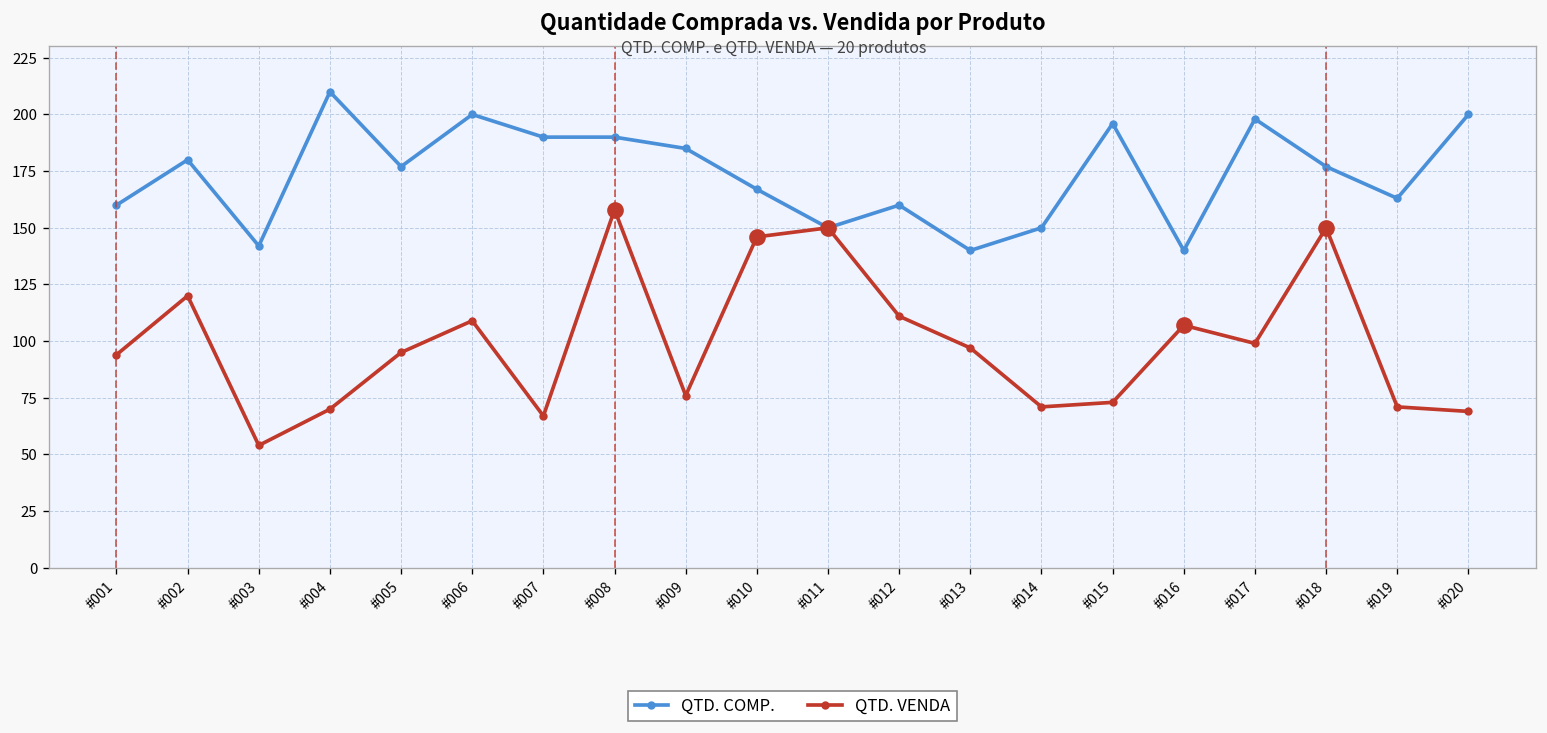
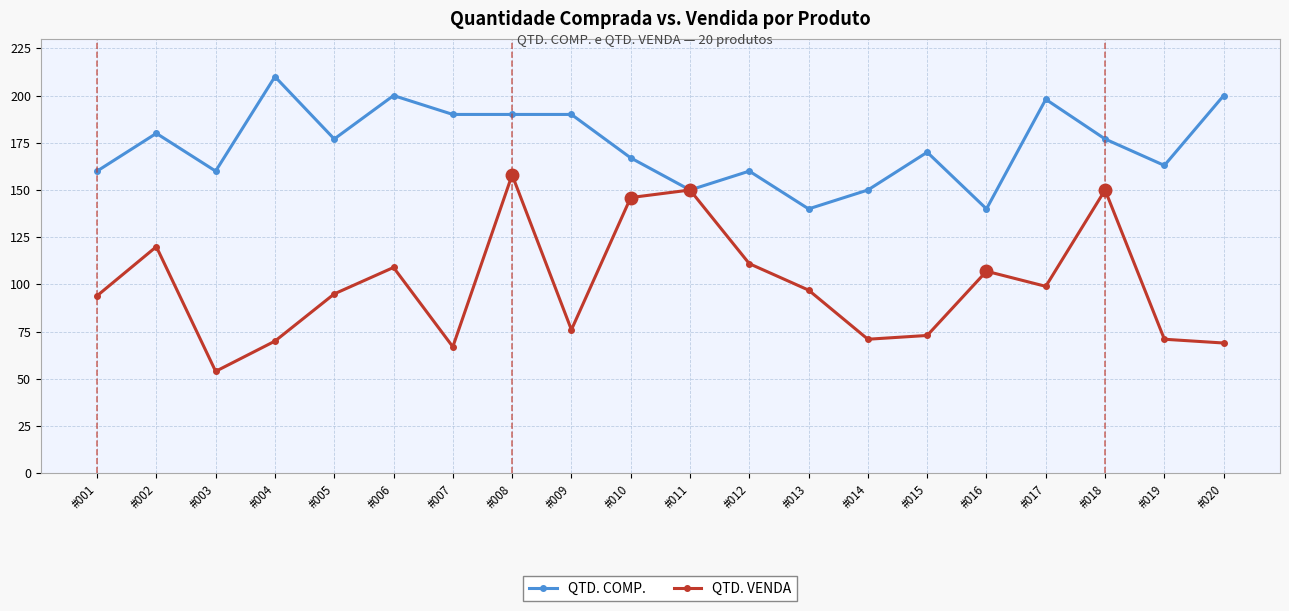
  {
    "QTD. COMP.": {
      "#001": 160,
      "#002": 180,
-     "#003": 142,
+     "#003": 160,
      "#004": 210,
      "#005": 177,
      "#006": 200,
      "#007": 190,
      "#008": 190,
-     "#009": 185,
+     "#009": 190,
      "#010": 167,
      "#012": 160,
      "#013": 140,
      "#014": 150,
-     "#015": 196,
+     "#015": 170,
      "#016": 140,
      "#017": 198,
      "#018": 177,
      "#019": 163,
      "#020": 200
    }
  }
